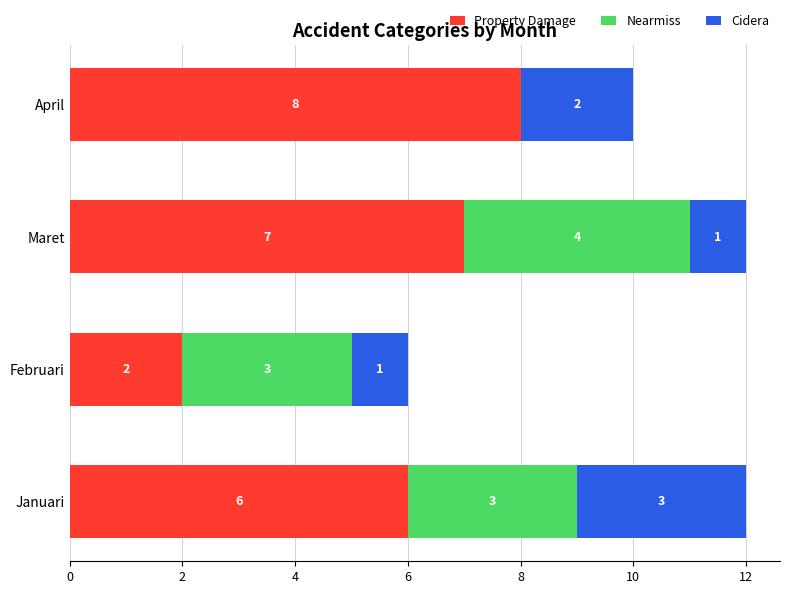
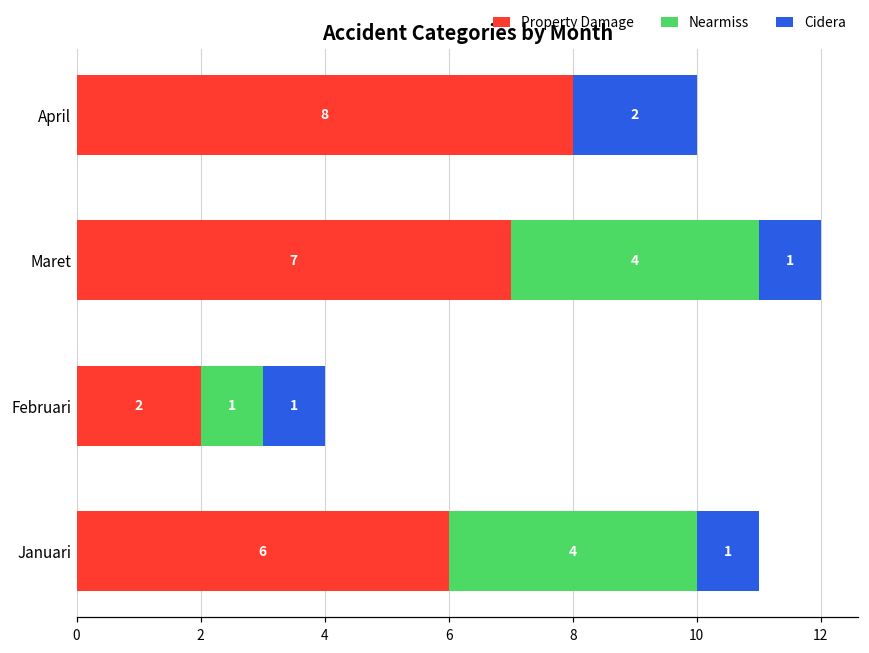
  {
    "Property Damage": {
      "April": 8,
      "Maret": 7,
      "Februari": 2,
      "Januari": 6
    },
    "Nearmiss": {
      "Maret": 4,
-     "Februari": 3,
-     "Januari": 3
+     "Februari": 1,
+     "Januari": 4
    },
    "Cidera": {
      "April": 2,
      "Maret": 1,
      "Februari": 1,
-     "Januari": 3
+     "Januari": 1
    }
  }
